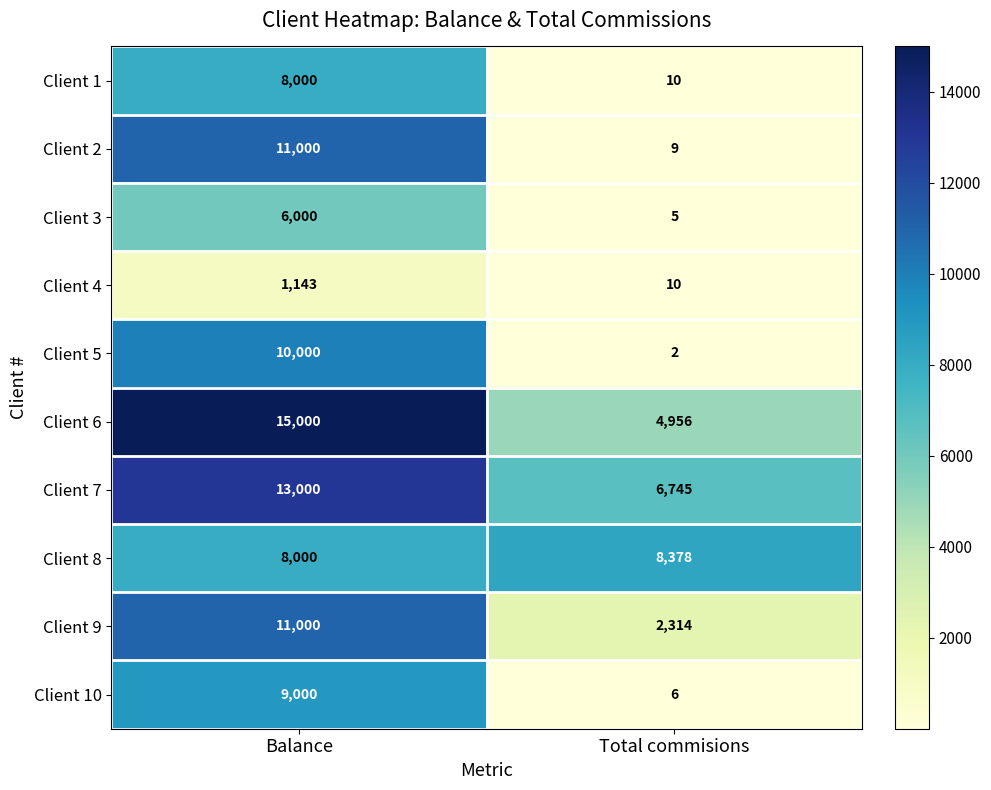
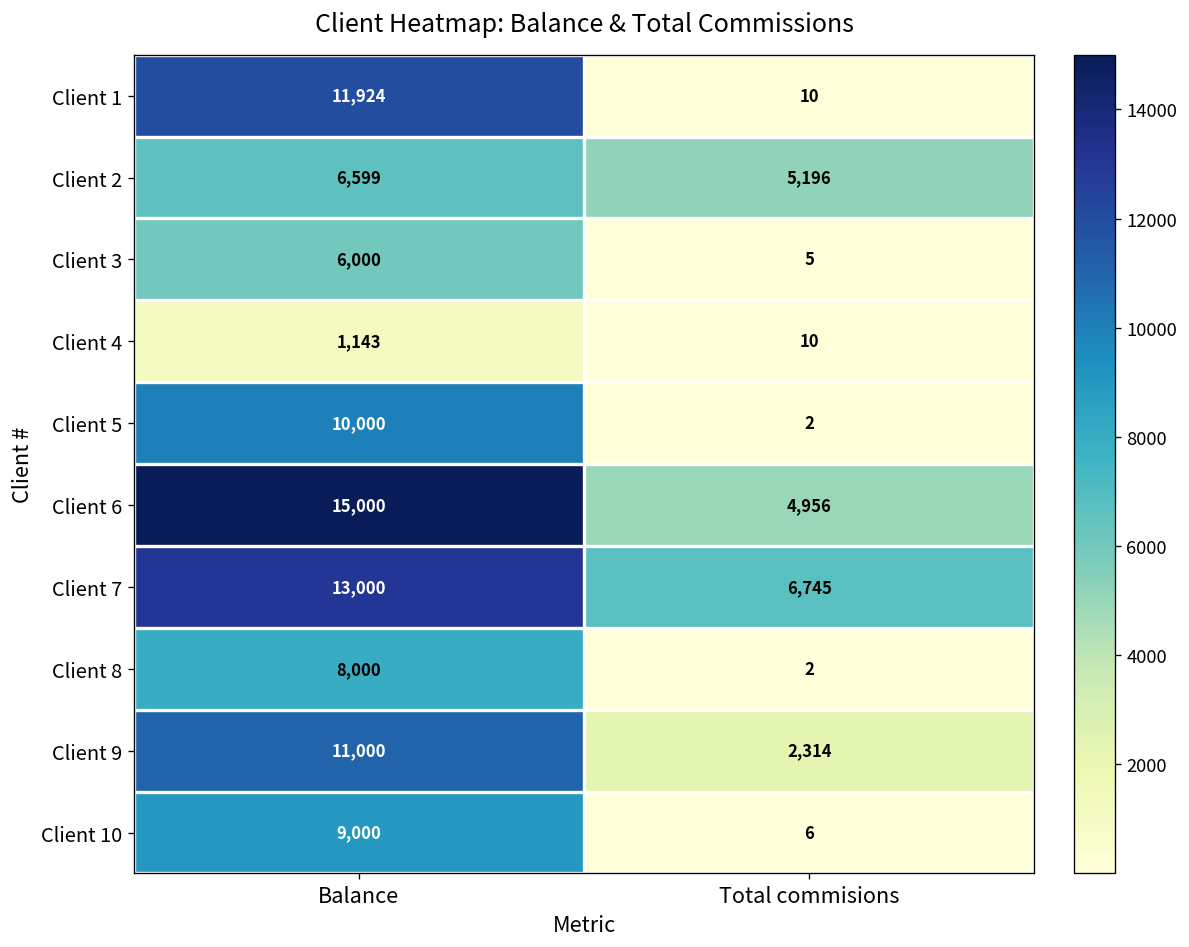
  {
    "Client 1": {
-     "Balance": "8,000",
+     "Balance": "11,924",
      "Total commisions": "10"
    },
    "Client 2": {
-     "Balance": "11,000",
-     "Total commisions": "9"
+     "Balance": "6,599",
+     "Total commisions": "5,196"
    },
    "Client 3": {
      "Balance": "6,000",
      "Total commisions": "5"
    },
    "Client 4": {
      "Balance": "1,143",
      "Total commisions": "10"
    },
    "Client 5": {
      "Balance": "10,000",
      "Total commisions": "2"
    },
    "Client 6": {
      "Balance": "15,000",
      "Total commisions": "4,956"
    },
    "Client 7": {
      "Balance": "13,000",
      "Total commisions": "6,745"
    },
    "Client 8": {
      "Balance": "8,000",
-     "Total commisions": "8,378"
+     "Total commisions": "2"
    },
    "Client 9": {
      "Balance": "11,000",
      "Total commisions": "2,314"
    },
    "Client 10": {
      "Balance": "9,000",
      "Total commisions": "6"
    }
  }
